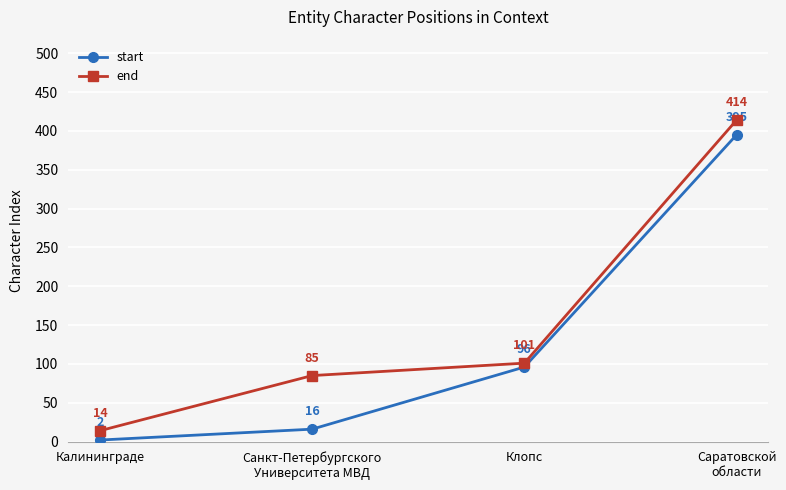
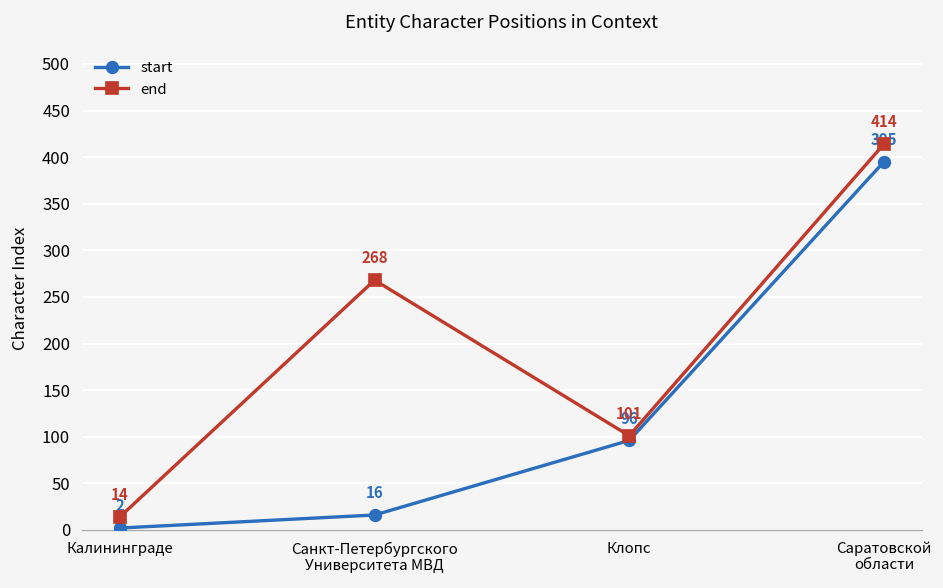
  {
    "start": {
      "Санкт-Петербургского Университета МВД": 16
    },
    "end": {
      "Калининграде": 14,
-     "Санкт-Петербургского Университета МВД": 85,
+     "Санкт-Петербургского Университета МВД": 268,
      "Саратовской области": 414
    }
  }
